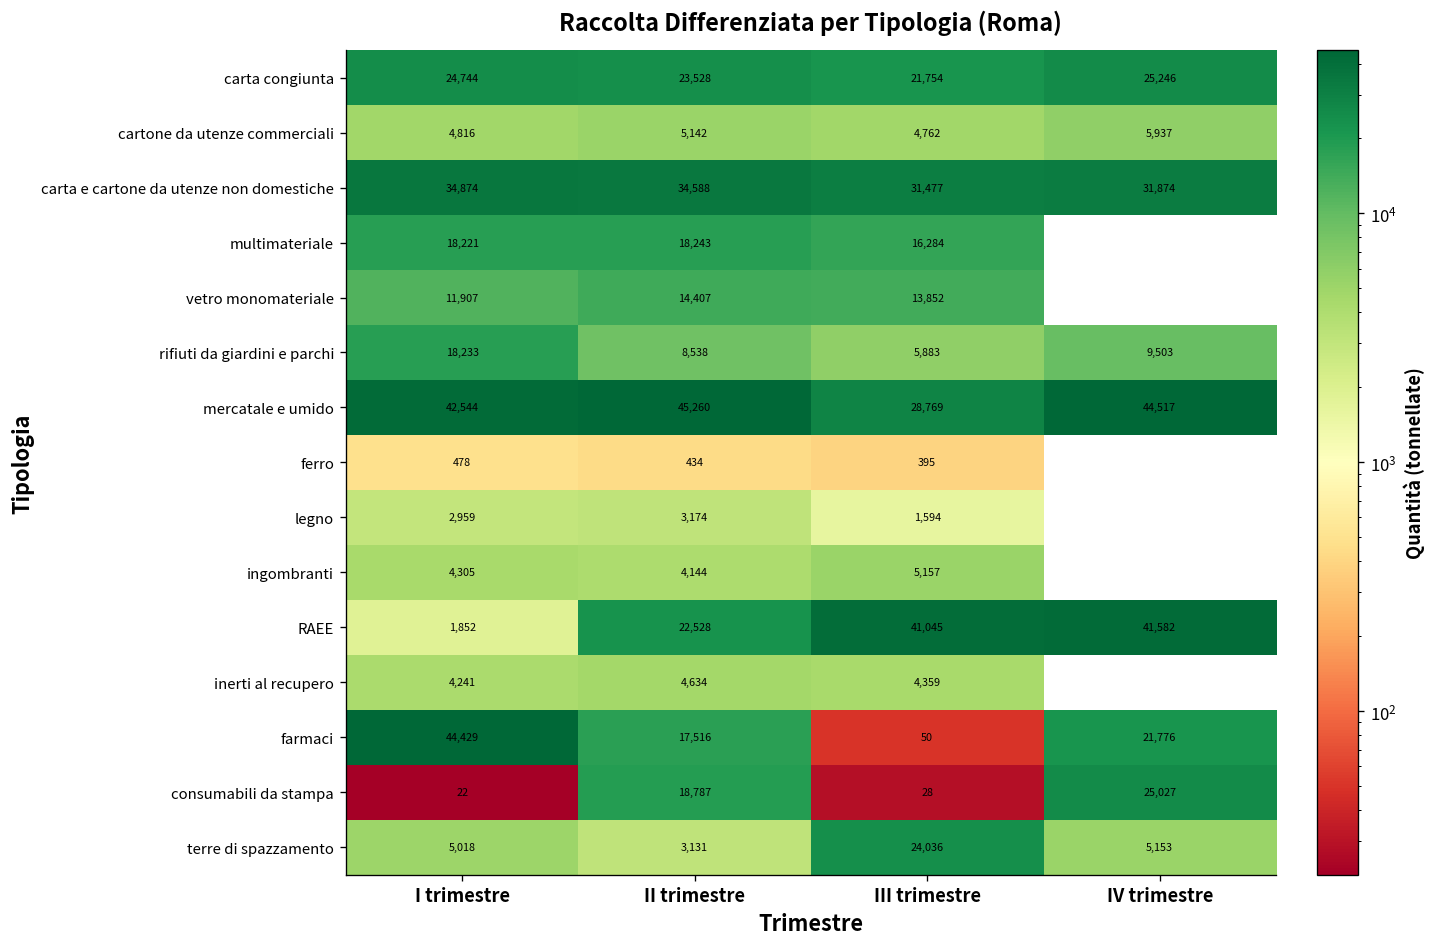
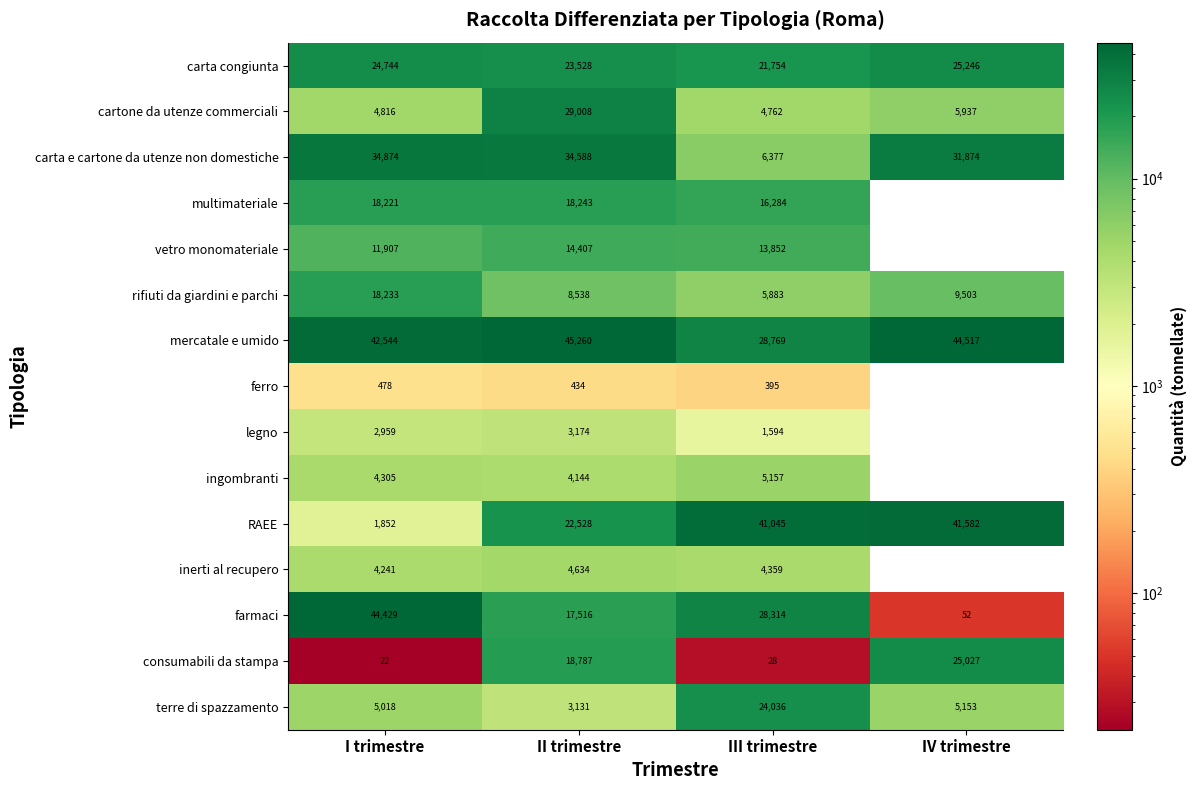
  {
    "carta congiunta": {
      "I trimestre": "24,744",
      "II trimestre": "23,528",
      "III trimestre": "21,754",
      "IV trimestre": "25,246"
    },
    "cartone da utenze commerciali": {
      "I trimestre": "4,816",
-     "II trimestre": "5,142",
+     "II trimestre": "29,008",
      "III trimestre": "4,762",
      "IV trimestre": "5,937"
    },
    "carta e cartone da utenze non domestiche": {
      "I trimestre": "34,874",
      "II trimestre": "34,588",
-     "III trimestre": "31,477",
+     "III trimestre": "6,377",
      "IV trimestre": "31,874"
    },
    "multimateriale": {
      "I trimestre": "18,221",
      "II trimestre": "18,243",
      "III trimestre": "16,284"
    },
    "vetro monomateriale": {
      "I trimestre": "11,907",
      "II trimestre": "14,407",
      "III trimestre": "13,852"
    },
    "rifiuti da giardini e parchi": {
      "I trimestre": "18,233",
      "II trimestre": "8,538",
      "III trimestre": "5,883",
      "IV trimestre": "9,503"
    },
    "mercatale e umido": {
      "I trimestre": "42,544",
      "II trimestre": "45,260",
      "III trimestre": "28,769",
      "IV trimestre": "44,517"
    },
    "ferro": {
      "I trimestre": "478",
      "II trimestre": "434",
      "III trimestre": "395"
    },
    "legno": {
      "I trimestre": "2,959",
      "II trimestre": "3,174",
      "III trimestre": "1,594"
    },
    "ingombranti": {
      "I trimestre": "4,305",
      "II trimestre": "4,144",
      "III trimestre": "5,157"
    },
    "RAEE": {
      "I trimestre": "1,852",
      "II trimestre": "22,528",
      "III trimestre": "41,045",
      "IV trimestre": "41,582"
    },
    "inerti al recupero": {
      "I trimestre": "4,241",
      "II trimestre": "4,634",
      "III trimestre": "4,359"
    },
    "farmaci": {
      "I trimestre": "44,429",
      "II trimestre": "17,516",
-     "III trimestre": "50",
-     "IV trimestre": "21,776"
+     "III trimestre": "28,314",
+     "IV trimestre": "52"
    },
    "consumabili da stampa": {
      "I trimestre": "22",
      "II trimestre": "18,787",
      "III trimestre": "28",
      "IV trimestre": "25,027"
    },
    "terre di spazzamento": {
      "I trimestre": "5,018",
      "II trimestre": "3,131",
      "III trimestre": "24,036",
      "IV trimestre": "5,153"
    }
  }
